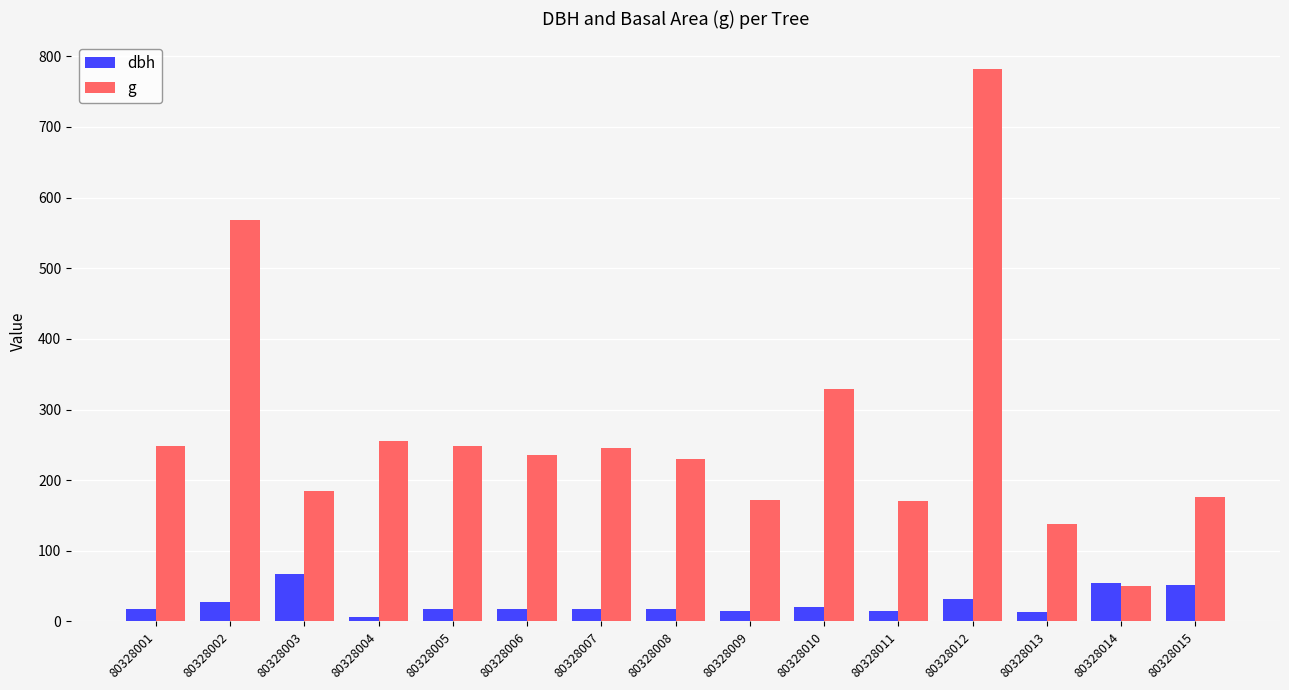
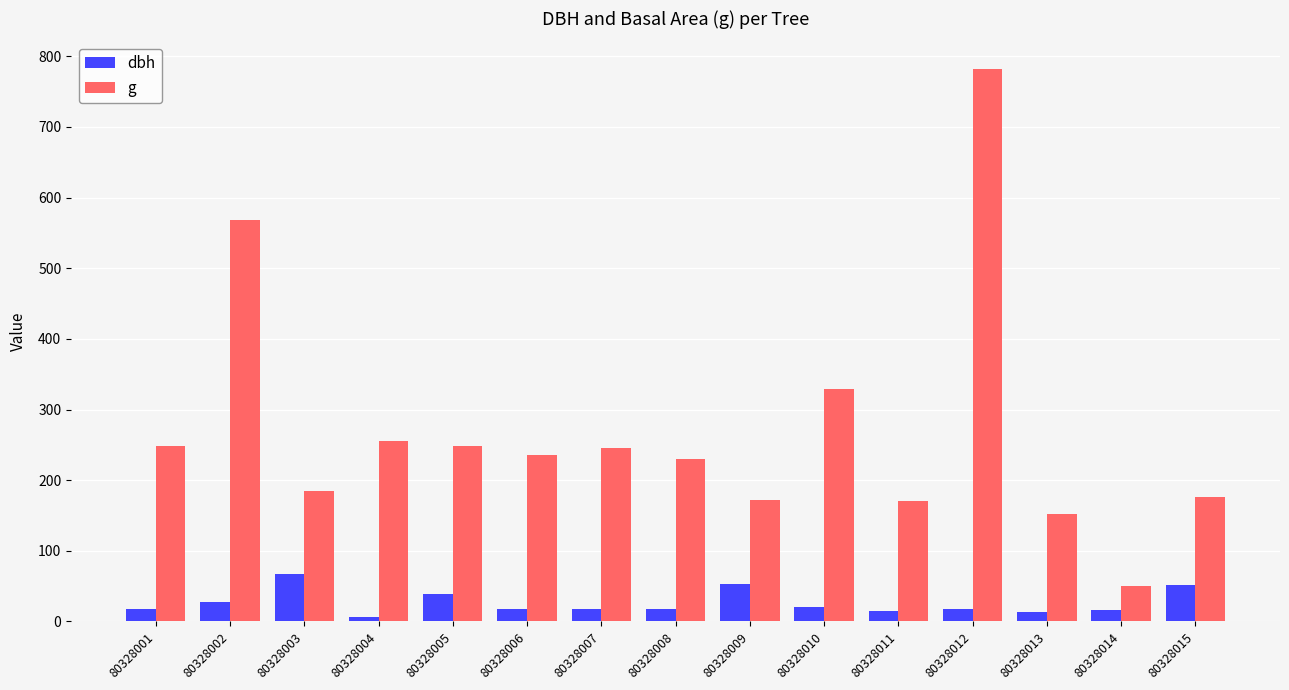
  {
    "dbh": {
      "80328001": 20,
      "80328002": 30,
      "80328003": 70,
      "80328004": 10,
-     "80328005": 20,
+     "80328005": 40,
      "80328006": 20,
      "80328007": 20,
      "80328008": 20,
-     "80328009": 10,
+     "80328009": 50,
      "80328010": 20,
      "80328011": 10,
-     "80328012": 30,
+     "80328012": 20,
      "80328013": 10,
-     "80328014": 50,
+     "80328014": 20,
      "80328015": 50
    },
    "g": {
      "80328001": 250,
      "80328002": 570,
      "80328003": 190,
      "80328004": 260,
      "80328005": 250,
      "80328006": 240,
      "80328007": 250,
      "80328008": 230,
      "80328009": 170,
      "80328010": 330,
      "80328011": 170,
      "80328012": 780,
-     "80328013": 140,
+     "80328013": 150,
      "80328014": 50,
      "80328015": 180
    }
  }
